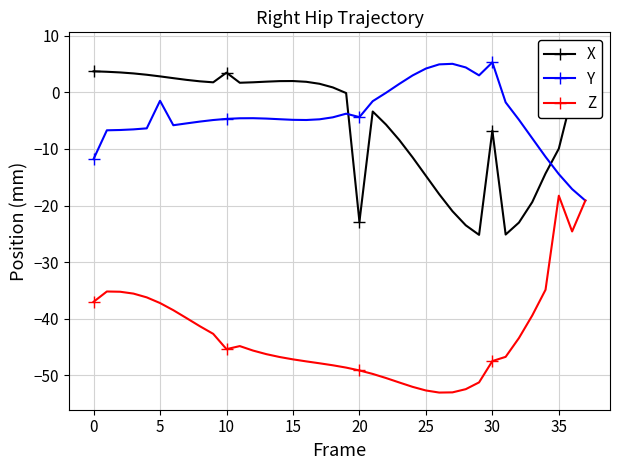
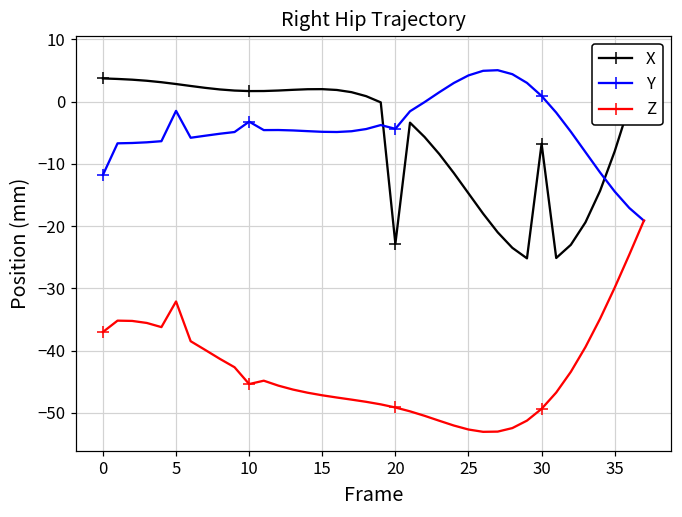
  {
    "X": {
      "0": 4,
      "5": 3,
-     "10": 3,
+     "10": 2,
      "15": 2,
      "20": -23,
      "25": -15,
      "30": -7,
-     "35": -10
+     "35": -8
    },
    "Y": {
      "0": -12,
      "5": -1,
-     "10": -5,
+     "10": -3,
      "15": -5,
      "20": -4,
      "25": 4,
-     "30": 5,
+     "30": 1,
      "35": -14
    },
    "Z": {
      "0": -37,
-     "5": -37,
+     "5": -32,
      "10": -45,
      "15": -47,
      "20": -49,
      "25": -53,
-     "30": -47,
-     "35": -18
+     "30": -49,
+     "35": -30
    }
  }
